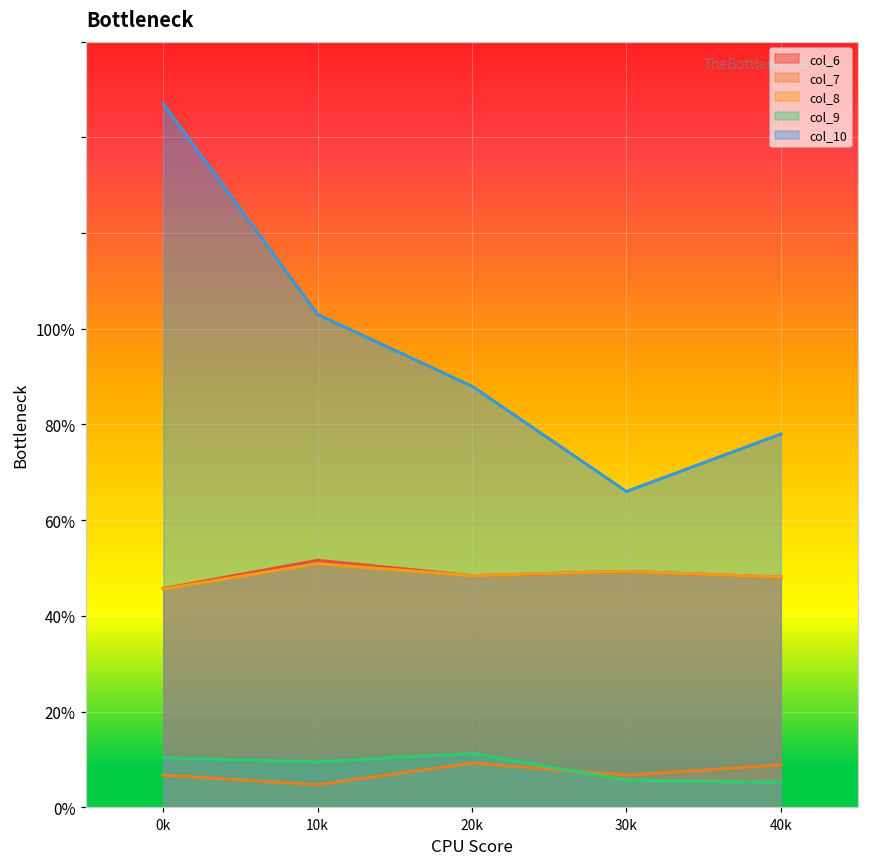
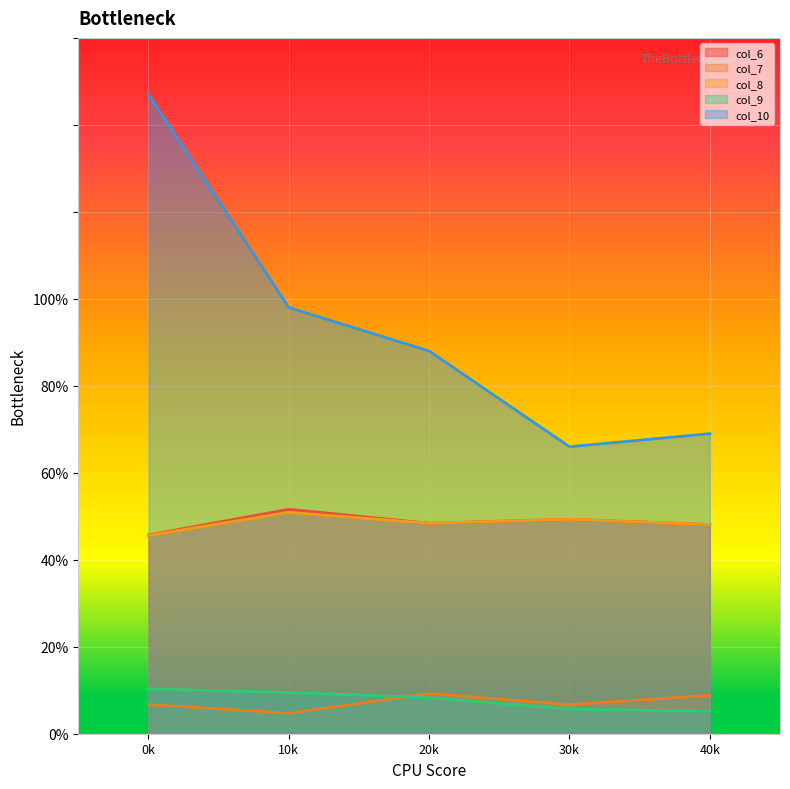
  {
    "col_9": {
      "0k": "10%",
      "10k": "9%",
-     "20k": "11%",
+     "20k": "8%",
      "30k": "6%",
      "40k": "5%"
    },
    "col_10": {
      "0k": "147%",
-     "10k": "103%",
+     "10k": "98%",
      "20k": "88%",
      "30k": "66%",
-     "40k": "78%"
+     "40k": "69%"
    }
  }
